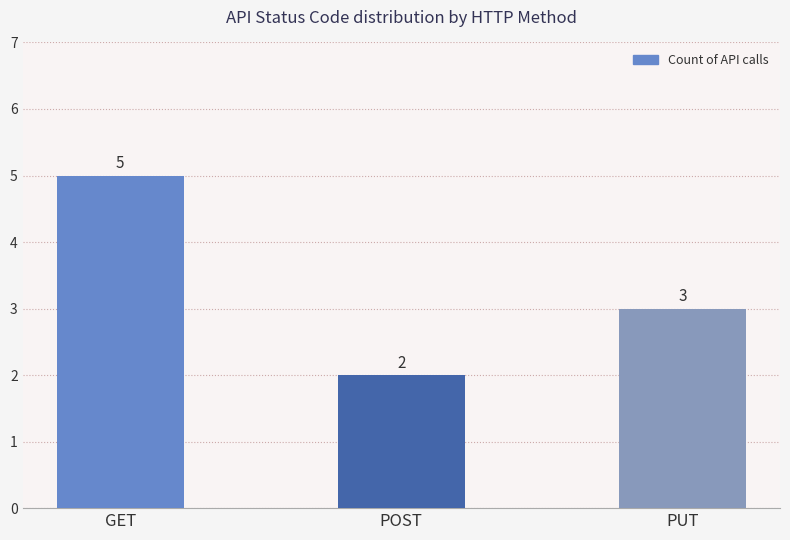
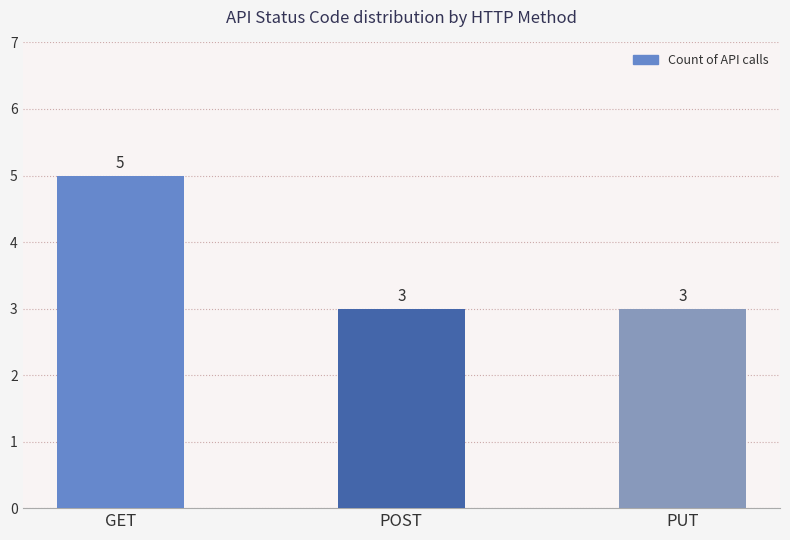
  {
    "GET": 5,
-   "POST": 2,
+   "POST": 3,
    "PUT": 3
  }
